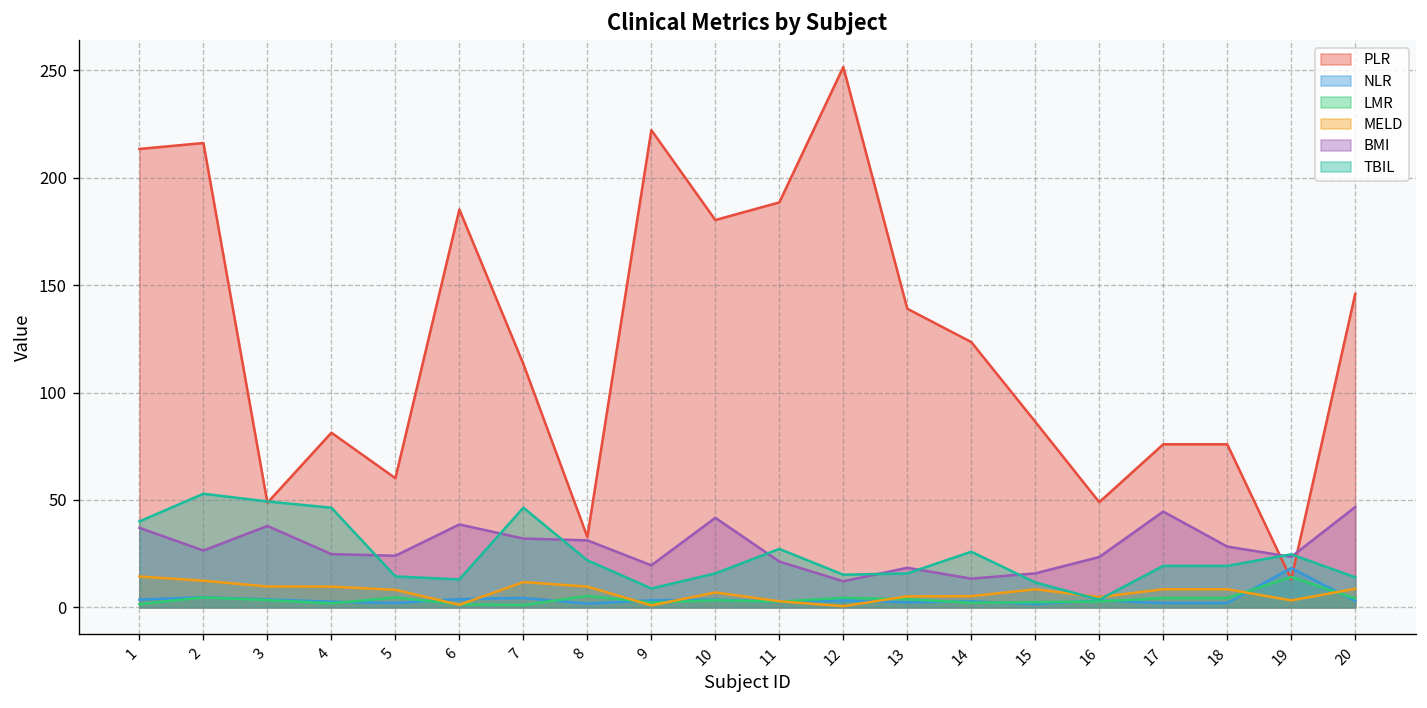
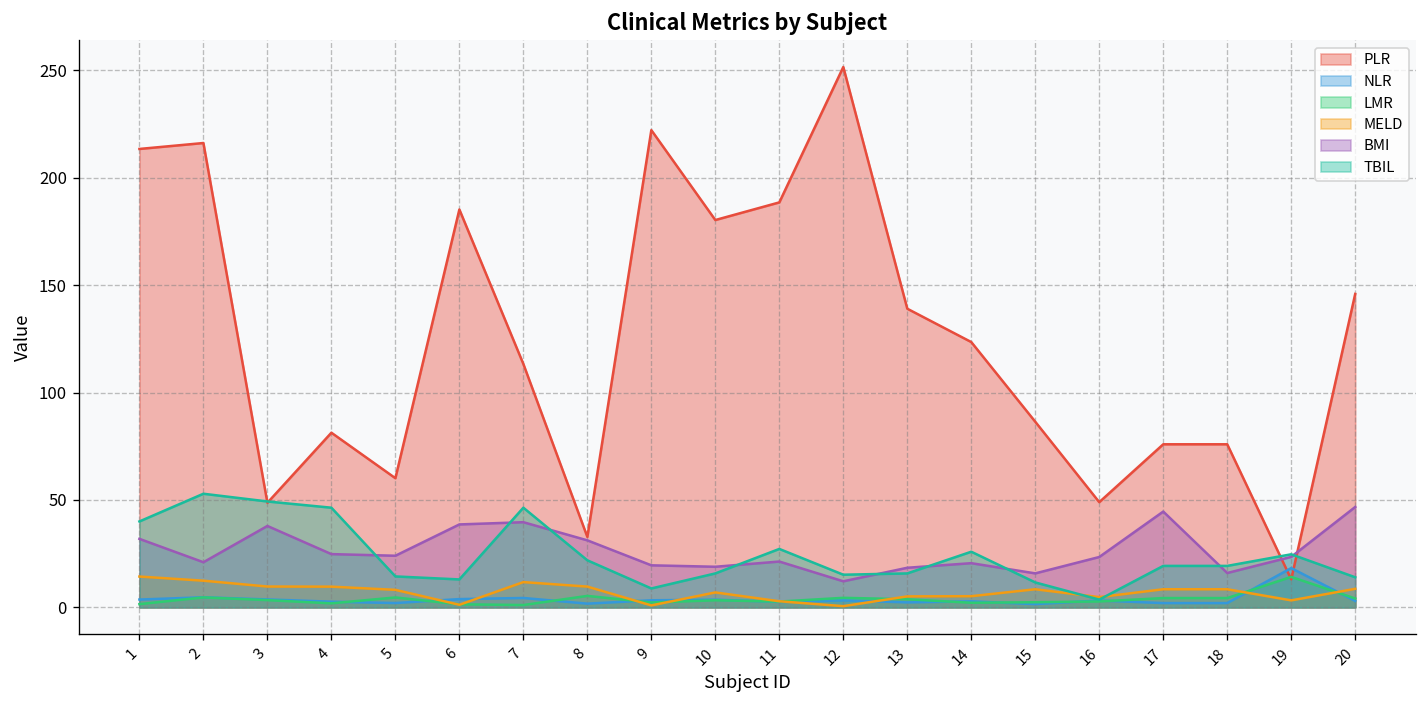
  {
    "BMI": {
-     "1": 37,
-     "2": 26,
+     "1": 32,
+     "2": 21,
      "3": 38,
      "4": 25,
      "5": 24,
      "6": 39,
-     "7": 32,
+     "7": 40,
      "8": 31,
      "9": 20,
-     "10": 42,
+     "10": 19,
      "11": 21,
      "12": 12,
      "13": 18,
-     "14": 13,
+     "14": 21,
      "15": 16,
      "16": 23,
      "17": 45,
-     "18": 28,
+     "18": 16,
      "20": 47
    }
  }
